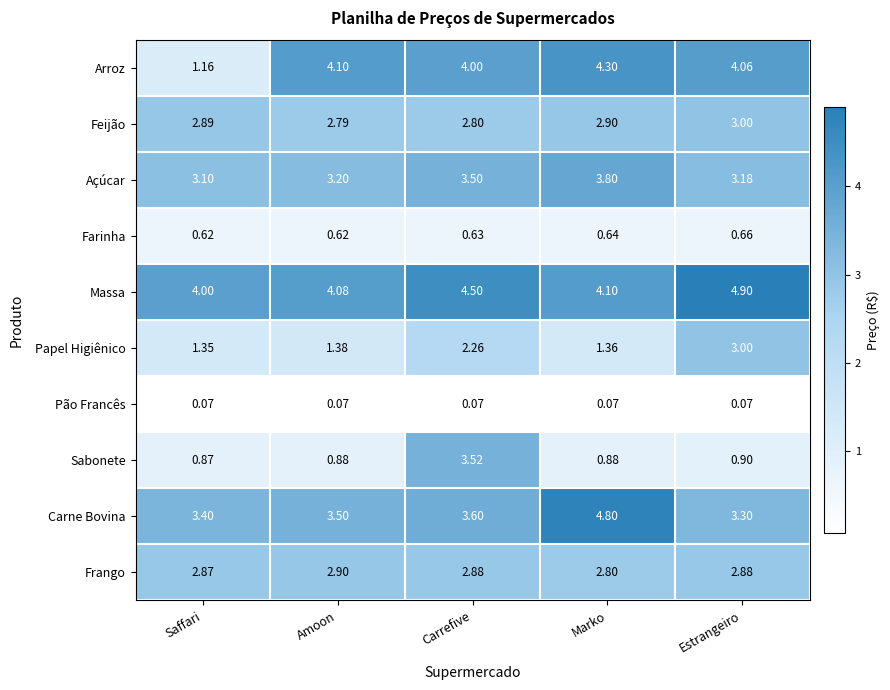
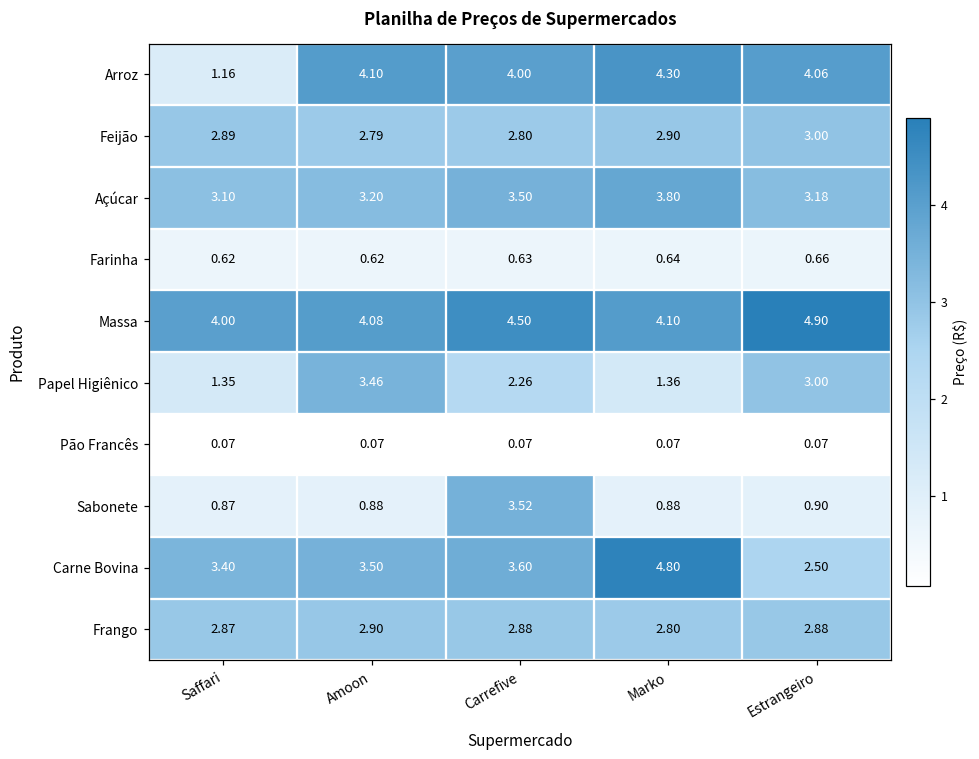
  {
    "Arroz": {
      "Saffari": 1.16,
      "Amoon": 4.10,
      "Carrefive": 4.00,
      "Marko": 4.30,
      "Estrangeiro": 4.06
    },
    "Feijão": {
      "Saffari": 2.89,
      "Amoon": 2.79,
      "Carrefive": 2.80,
      "Marko": 2.90,
      "Estrangeiro": 3.00
    },
    "Açúcar": {
      "Saffari": 3.10,
      "Amoon": 3.20,
      "Carrefive": 3.50,
      "Marko": 3.80,
      "Estrangeiro": 3.18
    },
    "Farinha": {
      "Saffari": 0.62,
      "Amoon": 0.62,
      "Carrefive": 0.63,
      "Marko": 0.64,
      "Estrangeiro": 0.66
    },
    "Massa": {
      "Saffari": 4.00,
      "Amoon": 4.08,
      "Carrefive": 4.50,
      "Marko": 4.10,
      "Estrangeiro": 4.90
    },
    "Papel Higiênico": {
      "Saffari": 1.35,
-     "Amoon": 1.38,
+     "Amoon": 3.46,
      "Carrefive": 2.26,
      "Marko": 1.36,
      "Estrangeiro": 3.00
    },
    "Pão Francês": {
      "Saffari": 0.07,
      "Amoon": 0.07,
      "Carrefive": 0.07,
      "Marko": 0.07,
      "Estrangeiro": 0.07
    },
    "Sabonete": {
      "Saffari": 0.87,
      "Amoon": 0.88,
      "Carrefive": 3.52,
      "Marko": 0.88,
      "Estrangeiro": 0.90
    },
    "Carne Bovina": {
      "Saffari": 3.40,
      "Amoon": 3.50,
      "Carrefive": 3.60,
      "Marko": 4.80,
-     "Estrangeiro": 3.30
+     "Estrangeiro": 2.50
    },
    "Frango": {
      "Saffari": 2.87,
      "Amoon": 2.90,
      "Carrefive": 2.88,
      "Marko": 2.80,
      "Estrangeiro": 2.88
    }
  }
